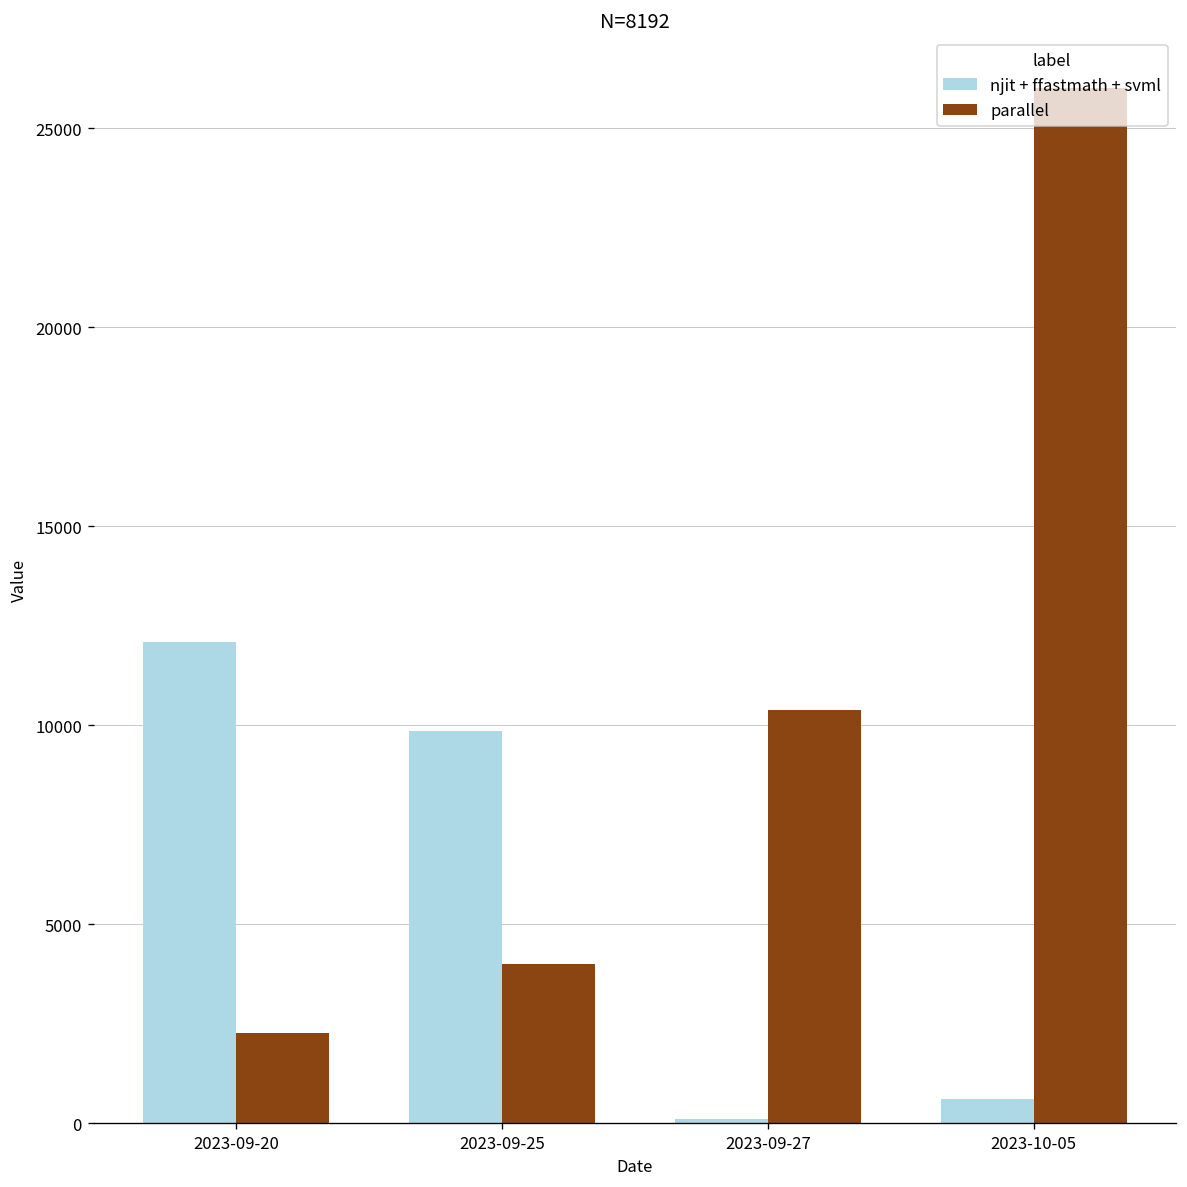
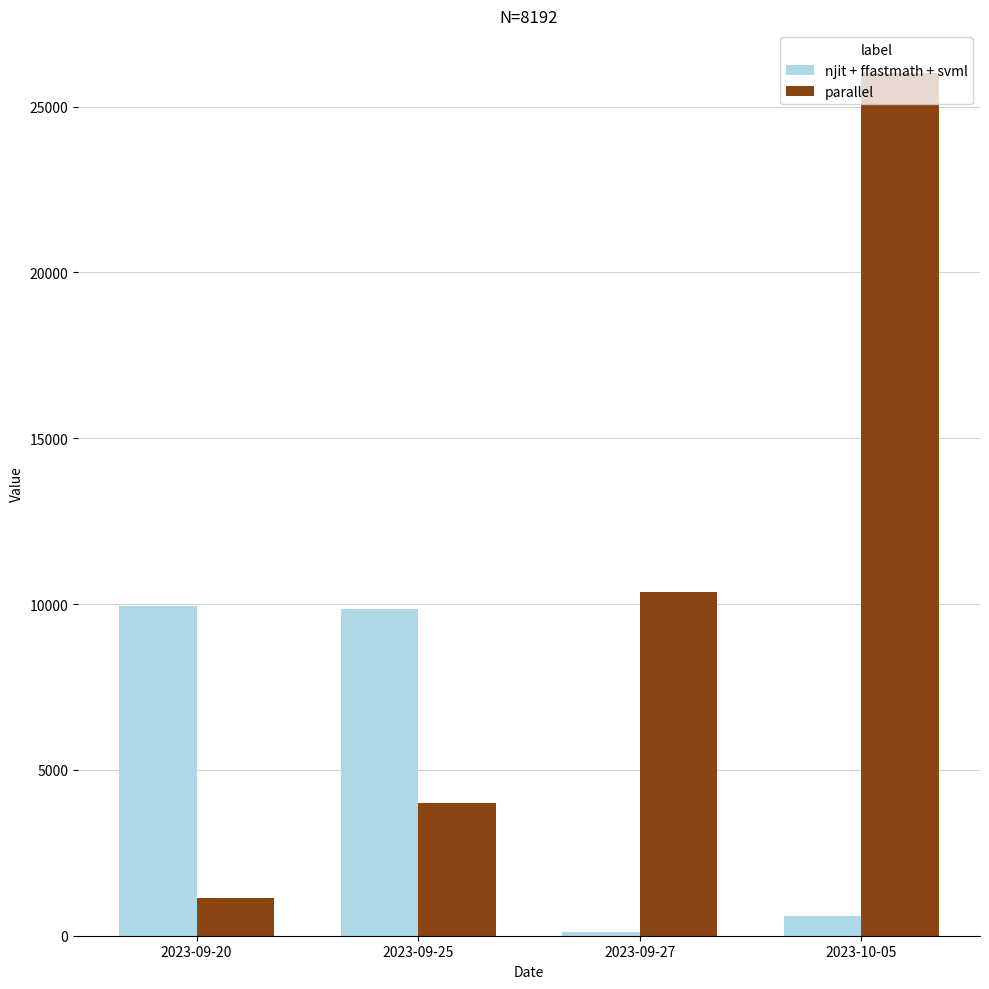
  {
    "njit + ffastmath + svml": {
-     "2023-09-20": 12100,
+     "2023-09-20": 10000,
      "2023-09-25": 9900,
      "2023-09-27": 100,
      "2023-10-05": 600
    },
    "parallel": {
-     "2023-09-20": 2300,
+     "2023-09-20": 1200,
      "2023-09-25": 4000,
      "2023-09-27": 10400
    }
  }
